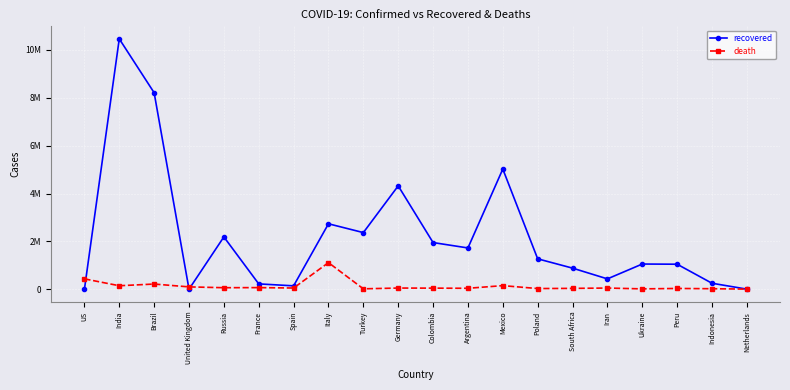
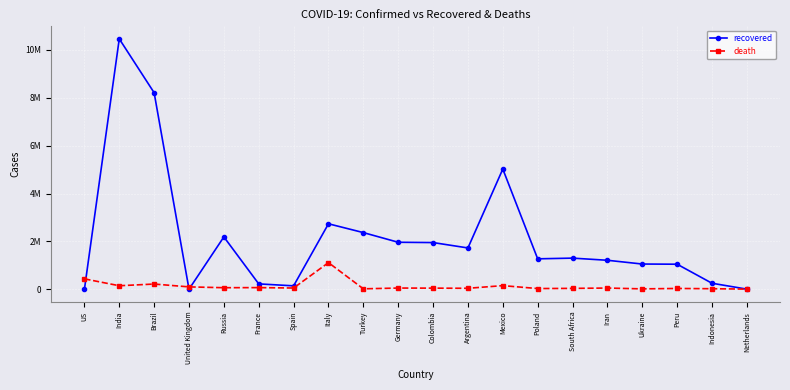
  {
    "recovered": {
      "US": 0,
      "India": 10400000,
      "Brazil": 8200000,
      "Russia": 2200000,
      "France": 200000,
      "Italy": 2700000,
      "Turkey": 2400000,
-     "Germany": 4300000,
+     "Germany": 2000000,
      "Colombia": 2000000,
      "Argentina": 1700000,
      "Mexico": 5000000,
      "Poland": 1300000,
-     "South Africa": 900000,
-     "Iran": 400000,
+     "South Africa": 1300000,
+     "Iran": 1200000,
      "Ukraine": 1100000,
      "Peru": 1100000,
      "Indonesia": 300000
    },
    "death": {
      "US": 400000,
      "India": 200000,
      "Brazil": 200000,
      "Russia": 100000,
      "France": 100000,
      "Italy": 1100000,
      "Turkey": 0,
      "Germany": 100000,
      "Colombia": 100000,
      "Argentina": 0,
      "Mexico": 200000,
      "Poland": 0,
      "South Africa": 0,
      "Iran": 100000,
      "Ukraine": 0,
      "Peru": 0,
      "Indonesia": 0
    }
  }
